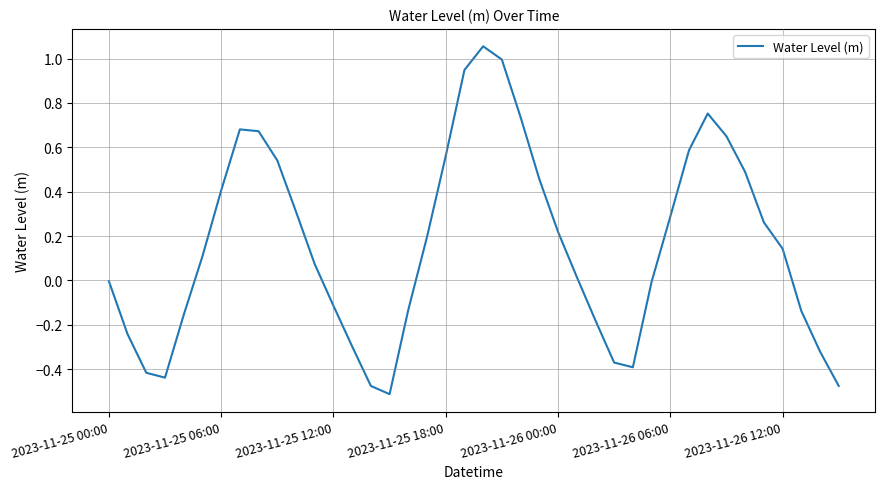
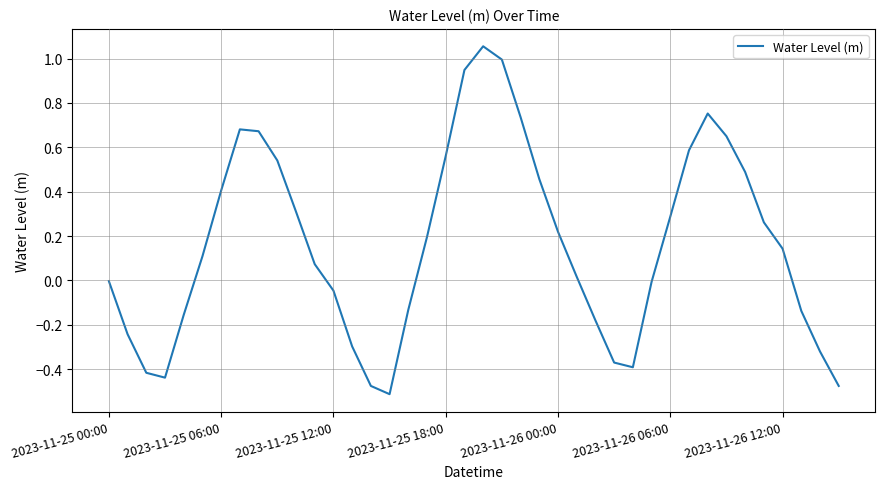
  {
    "2023-11-25 00:00": 0.00,
    "2023-11-25 06:00": 0.41,
-   "2023-11-25 12:00": -0.11,
+   "2023-11-25 12:00": -0.05,
    "2023-11-25 18:00": 0.56,
    "2023-11-26 00:00": 0.22,
    "2023-11-26 06:00": 0.29,
    "2023-11-26 12:00": 0.14
  }
